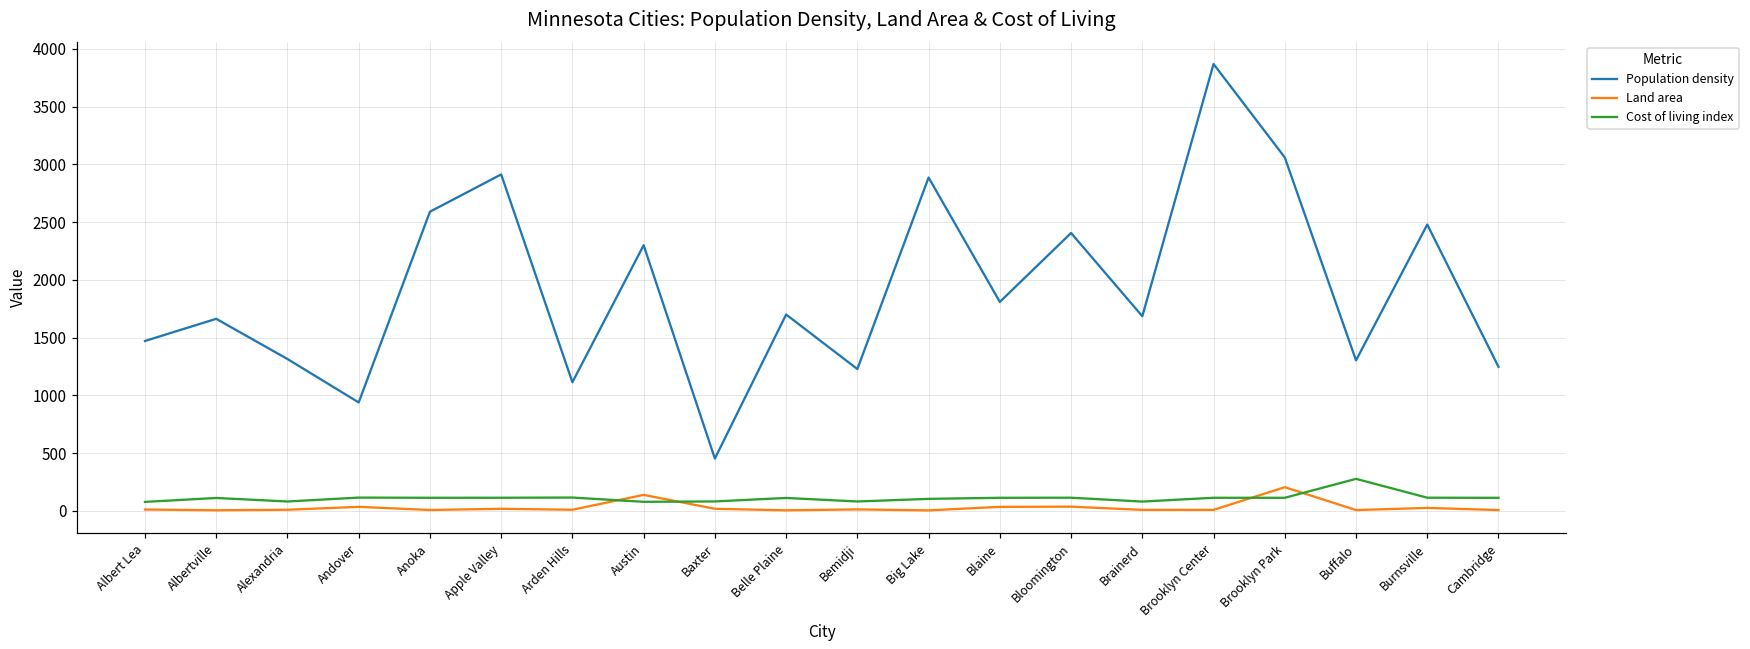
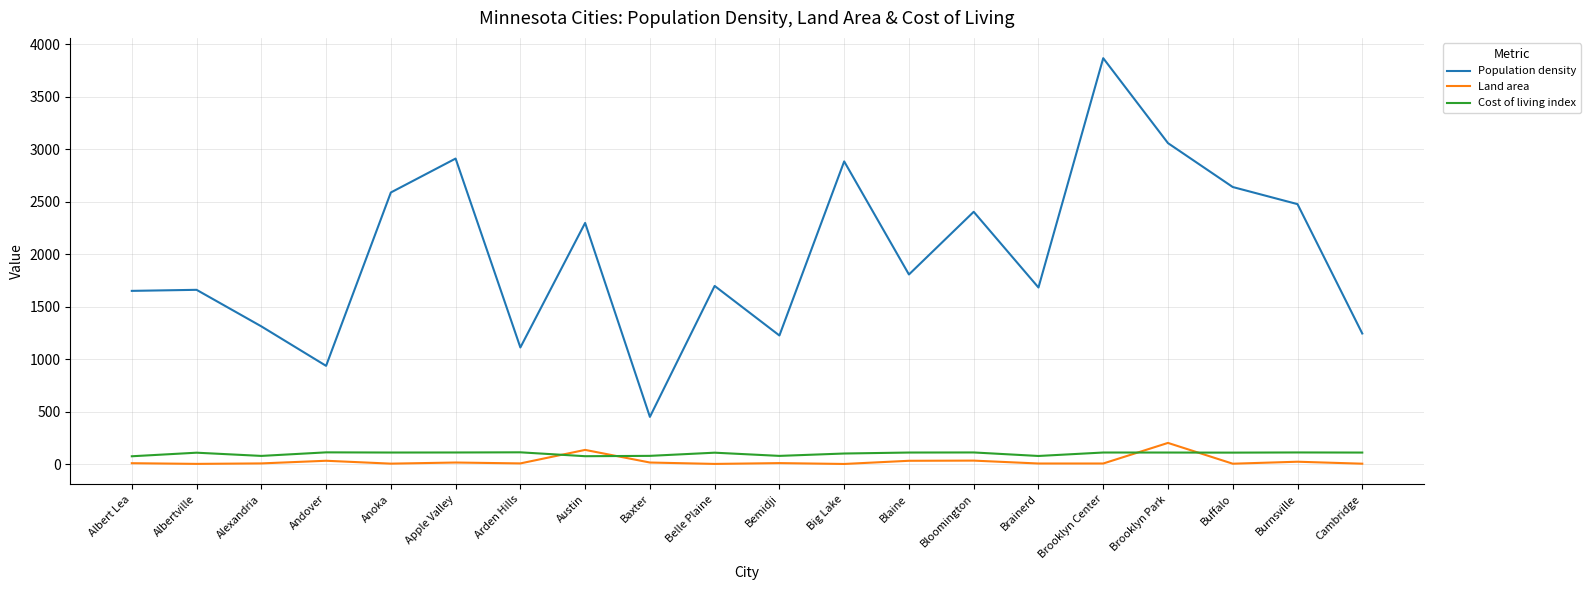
  {
    "Population density": {
-     "Albert Lea": 1470,
+     "Albert Lea": 1650,
      "Albertville": 1660,
      "Alexandria": 1310,
      "Andover": 940,
      "Anoka": 2590,
      "Apple Valley": 2910,
      "Arden Hills": 1110,
      "Austin": 2300,
      "Baxter": 450,
      "Belle Plaine": 1700,
      "Bemidji": 1230,
      "Big Lake": 2890,
      "Blaine": 1810,
      "Bloomington": 2410,
      "Brainerd": 1680,
      "Brooklyn Center": 3870,
      "Brooklyn Park": 3060,
-     "Buffalo": 1300,
+     "Buffalo": 2640,
      "Burnsville": 2480,
      "Cambridge": 1250
    },
    "Land area": {
      "Albert Lea": 10,
      "Albertville": 0,
      "Alexandria": 10,
      "Andover": 30,
      "Anoka": 10,
      "Apple Valley": 20,
      "Arden Hills": 10,
      "Austin": 140,
      "Baxter": 20,
      "Belle Plaine": 0,
      "Bemidji": 10,
      "Big Lake": 0,
      "Blaine": 30,
      "Bloomington": 40,
      "Brainerd": 10,
      "Brooklyn Center": 10,
      "Brooklyn Park": 200,
      "Buffalo": 10,
      "Burnsville": 20,
      "Cambridge": 10
    },
    "Cost of living index": {
      "Albert Lea": 80,
      "Albertville": 110,
      "Alexandria": 80,
      "Andover": 110,
      "Anoka": 110,
      "Apple Valley": 110,
      "Arden Hills": 110,
      "Austin": 80,
      "Baxter": 80,
      "Belle Plaine": 110,
      "Bemidji": 80,
      "Big Lake": 100,
      "Blaine": 110,
      "Bloomington": 110,
      "Brainerd": 80,
      "Brooklyn Center": 110,
      "Brooklyn Park": 110,
-     "Buffalo": 280,
+     "Buffalo": 110,
      "Burnsville": 110,
      "Cambridge": 110
    }
  }
